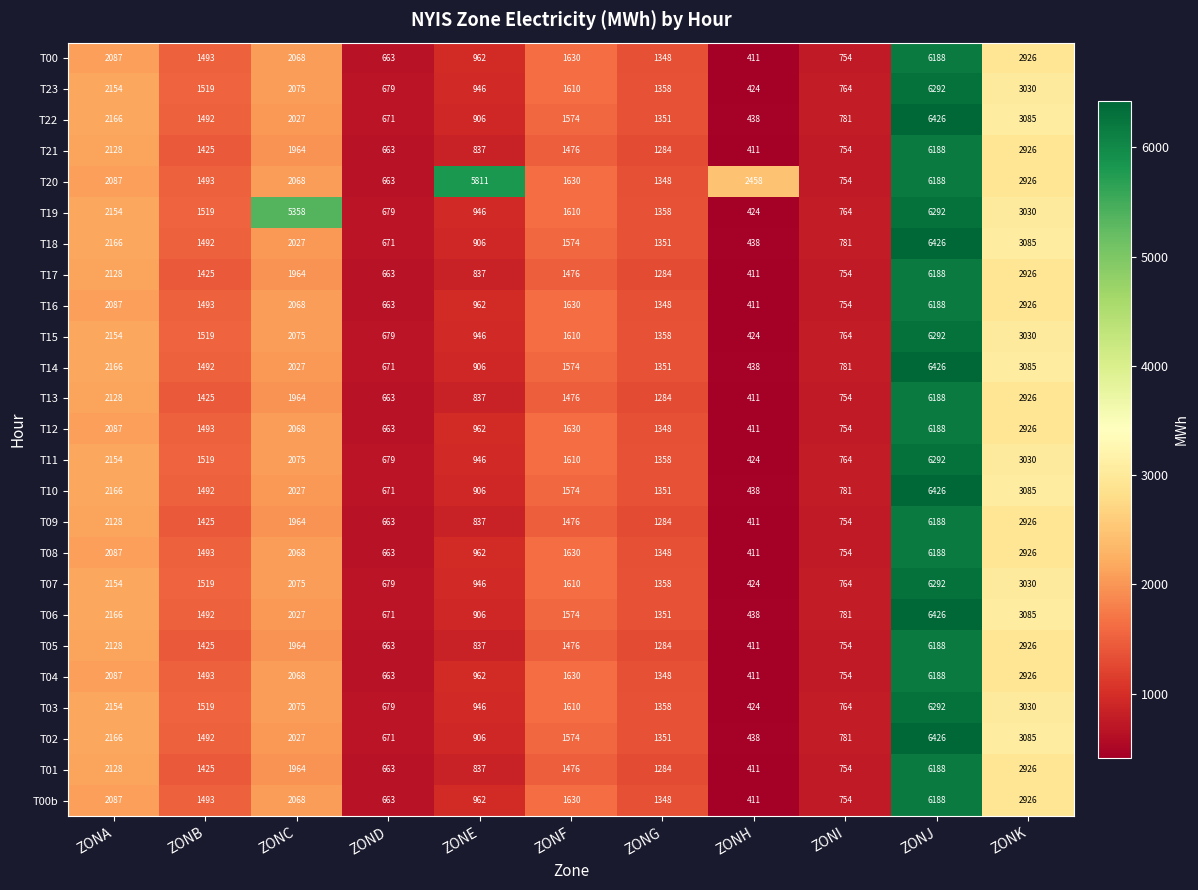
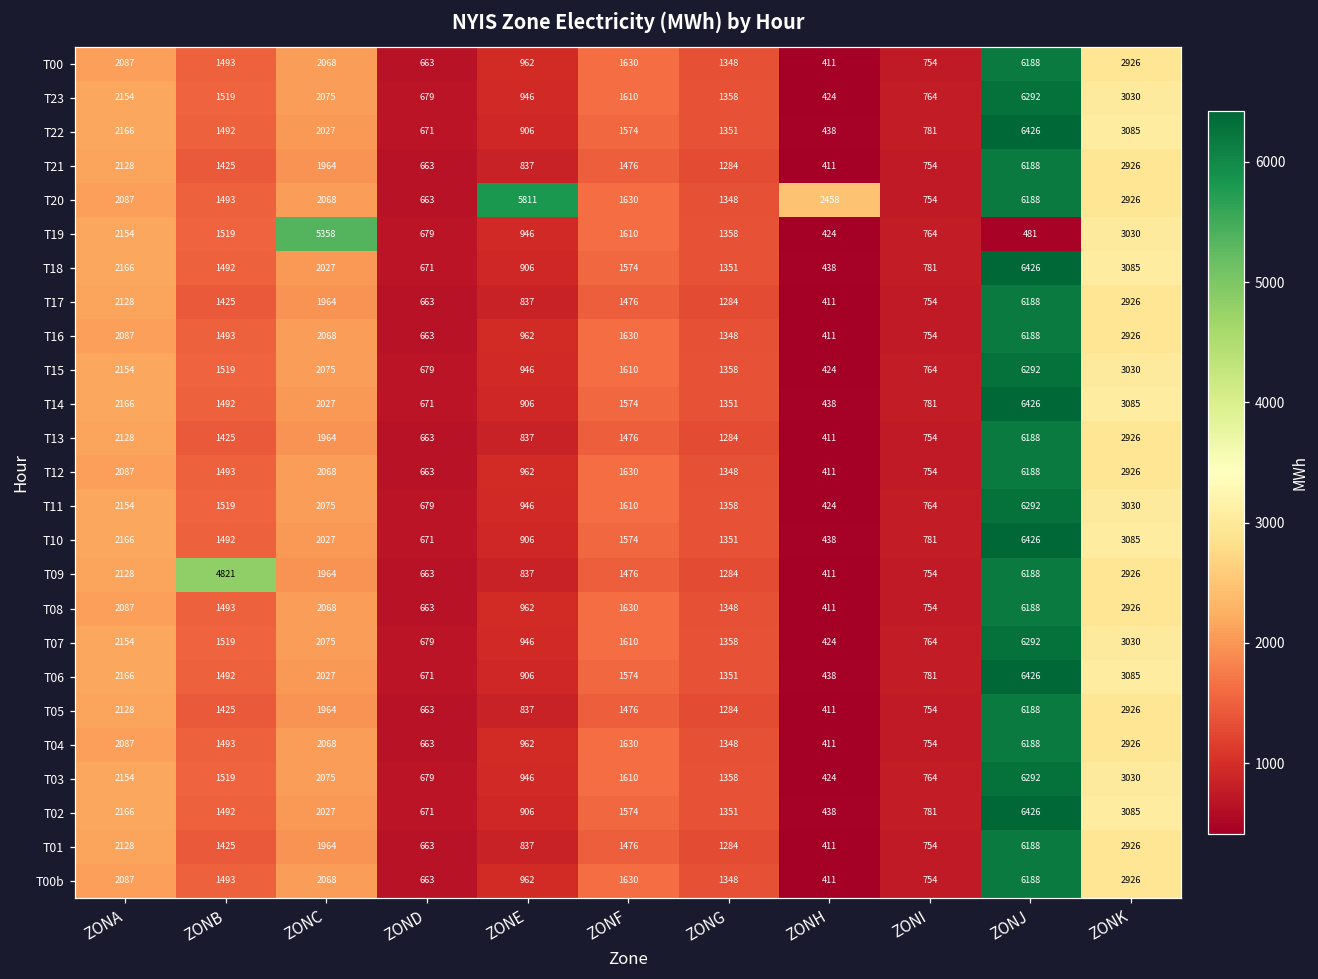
  {
    "T19": {
      "ZONA": 2154,
      "ZONB": 1519,
      "ZONC": 5358,
      "ZOND": 679,
      "ZONE": 946,
      "ZONF": 1610,
      "ZONG": 1358,
      "ZONH": 424,
      "ZONI": 764,
-     "ZONJ": 6292,
+     "ZONJ": 481,
      "ZONK": 3030
    },
    "T09": {
      "ZONA": 2128,
-     "ZONB": 1425,
+     "ZONB": 4821,
      "ZONC": 1964,
      "ZOND": 663,
      "ZONE": 837,
      "ZONF": 1476,
      "ZONG": 1284,
      "ZONH": 411,
      "ZONI": 754,
      "ZONJ": 6188,
      "ZONK": 2926
    }
  }
